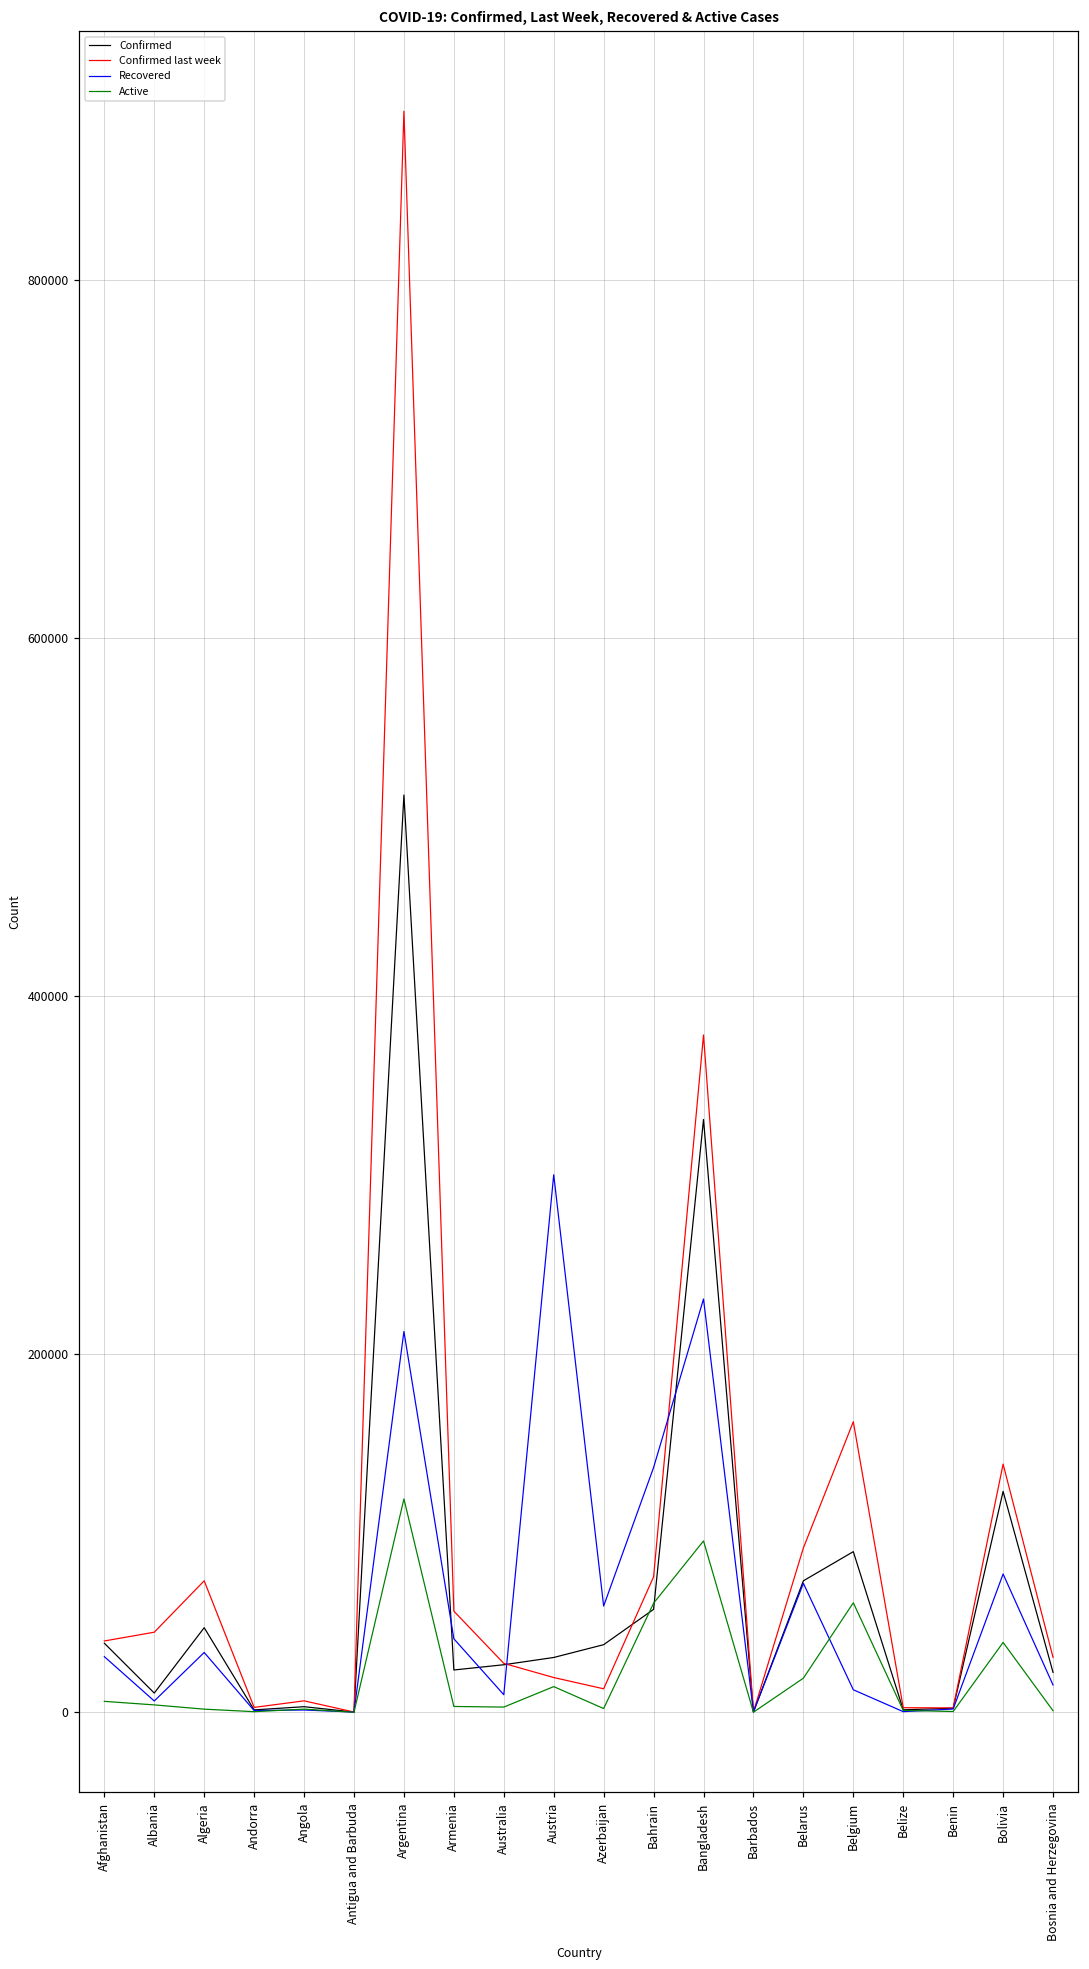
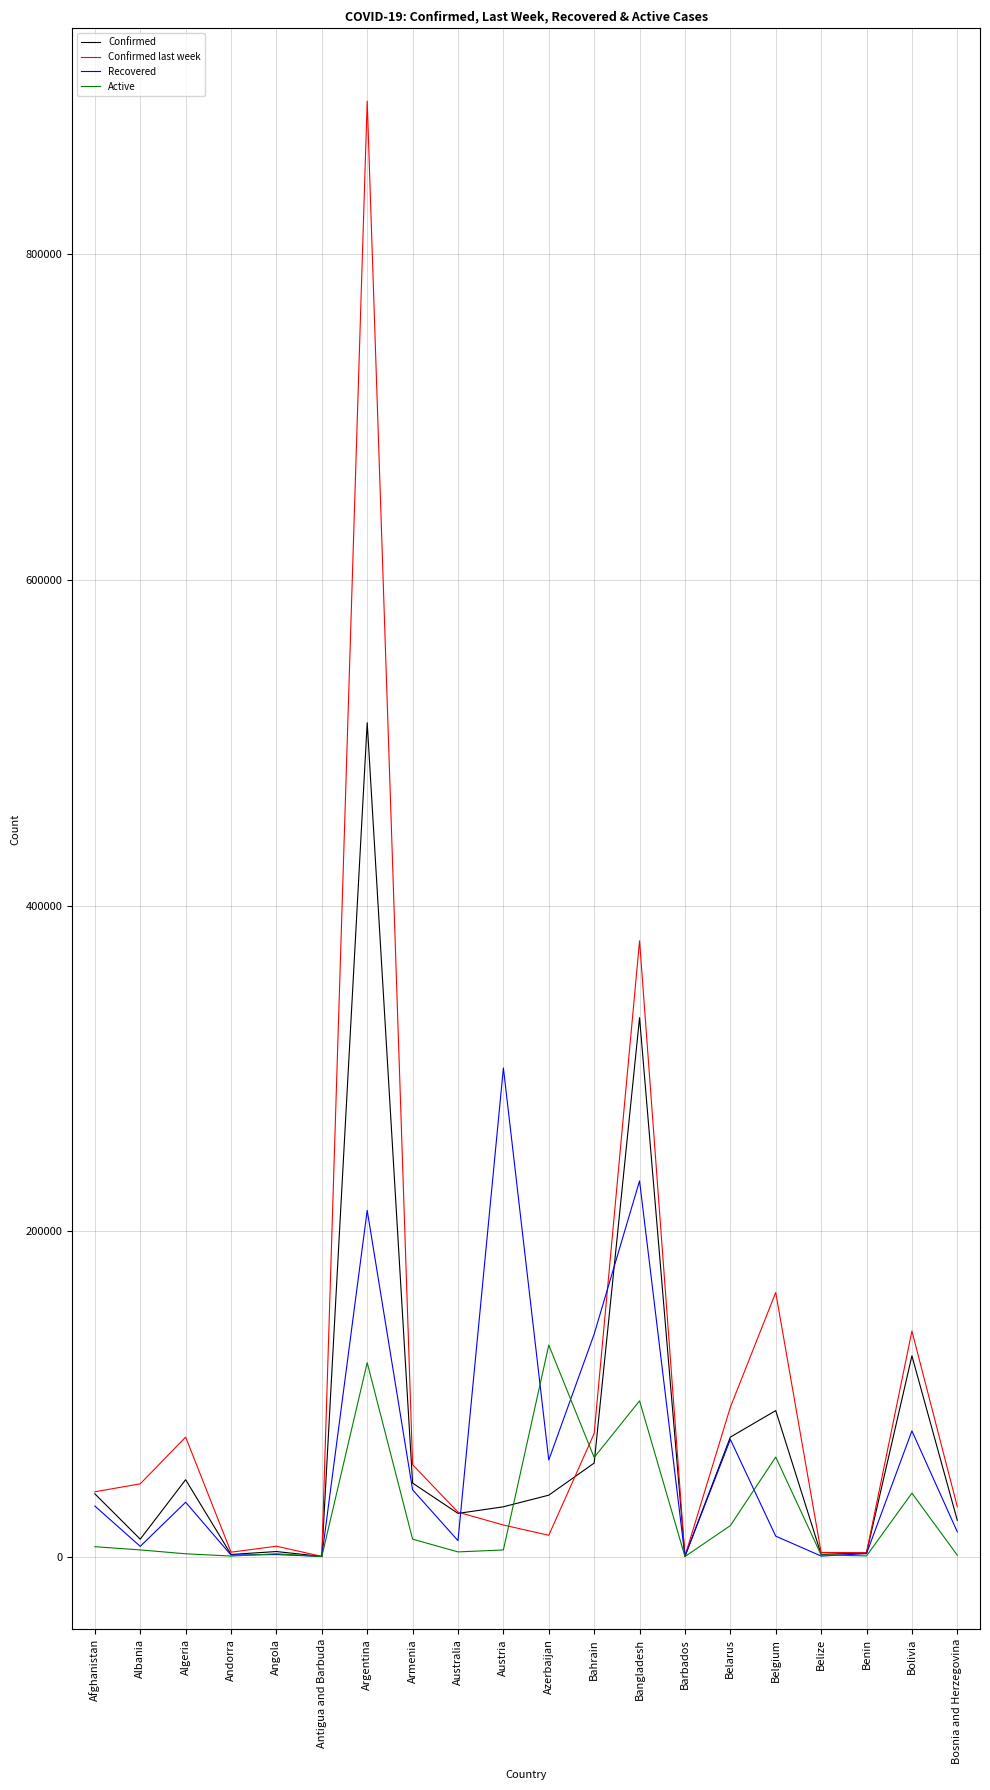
  {
    "Confirmed": {
      "Albania": 11000,
      "Algeria": 47000,
      "Argentina": 512000,
-     "Armenia": 24000,
+     "Armenia": 45000,
      "Austria": 31000,
      "Azerbaijan": 38000,
      "Bahrain": 57000,
      "Bangladesh": 331000,
      "Belgium": 90000,
      "Bolivia": 123000,
      "Bosnia and Herzegovina": 22000
    },
    "Confirmed last week": {
      "Albania": 45000,
      "Algeria": 73000,
      "Angola": 6000,
      "Argentina": 894000,
      "Armenia": 56000,
      "Austria": 19000,
      "Azerbaijan": 13000,
      "Bahrain": 76000,
      "Bangladesh": 378000,
      "Belarus": 92000,
      "Belgium": 162000,
      "Bolivia": 139000,
      "Bosnia and Herzegovina": 31000
    },
    "Recovered": {
      "Afghanistan": 31000,
      "Albania": 6000,
      "Algeria": 33000,
      "Argentina": 213000,
      "Armenia": 41000,
      "Australia": 10000,
      "Austria": 300000,
      "Azerbaijan": 59000,
      "Bahrain": 137000,
      "Bangladesh": 231000,
      "Belgium": 13000,
      "Bolivia": 77000,
      "Bosnia and Herzegovina": 15000
    },
    "Active": {
      "Afghanistan": 6000,
      "Albania": 4000,
      "Algeria": 2000,
      "Argentina": 119000,
-     "Armenia": 3000,
+     "Armenia": 11000,
      "Australia": 3000,
-     "Austria": 14000,
-     "Azerbaijan": 2000,
+     "Austria": 4000,
+     "Azerbaijan": 130000,
      "Bahrain": 61000,
      "Bangladesh": 96000,
      "Belarus": 19000,
      "Belgium": 61000,
      "Bolivia": 39000,
      "Bosnia and Herzegovina": 1000
    }
  }
